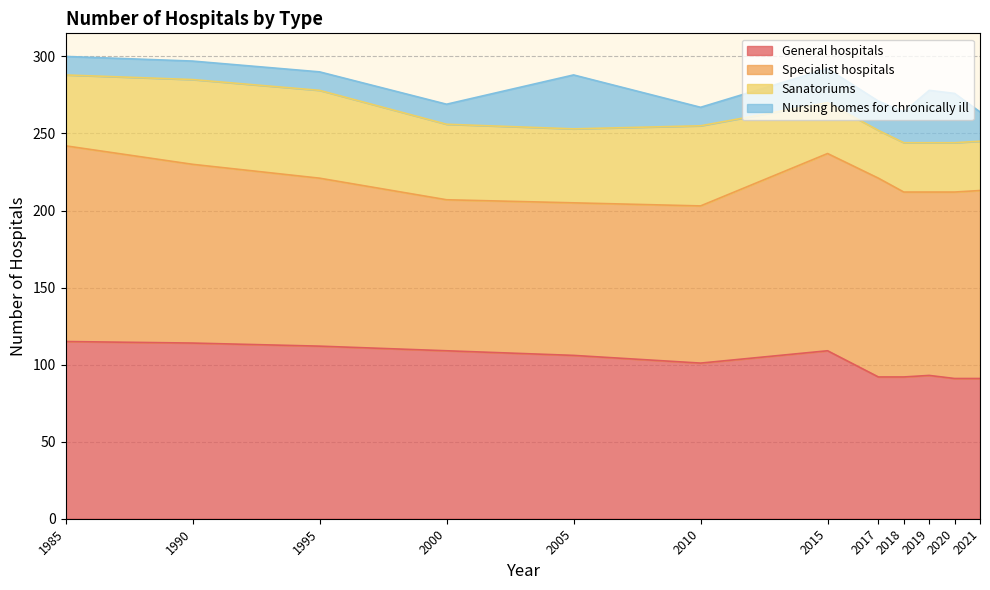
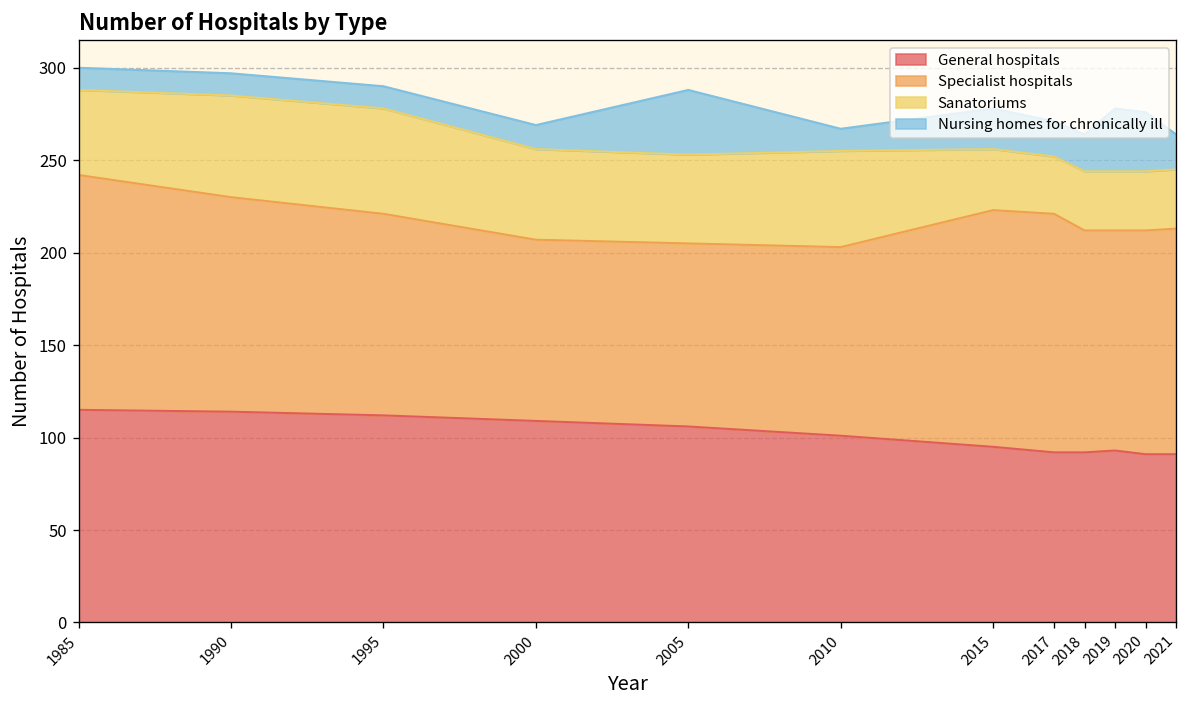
  {
    "General hospitals": {
      "1985": 115,
      "1990": 114,
      "1995": 112,
      "2000": 109,
      "2005": 106,
      "2010": 101,
-     "2015": 109,
+     "2015": 95,
      "2017": 92,
      "2018": 92,
      "2019": 93,
      "2020": 91,
      "2021": 91
    },
    "Nursing homes for chronically ill": {
      "1985": 12,
      "1990": 12,
      "1995": 12,
      "2000": 13,
      "2005": 35,
      "2010": 12,
      "2021": 19
    }
  }
